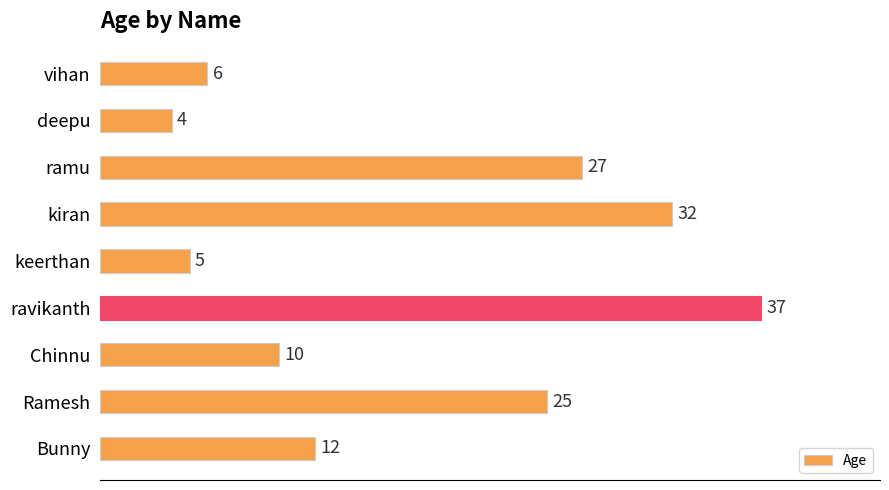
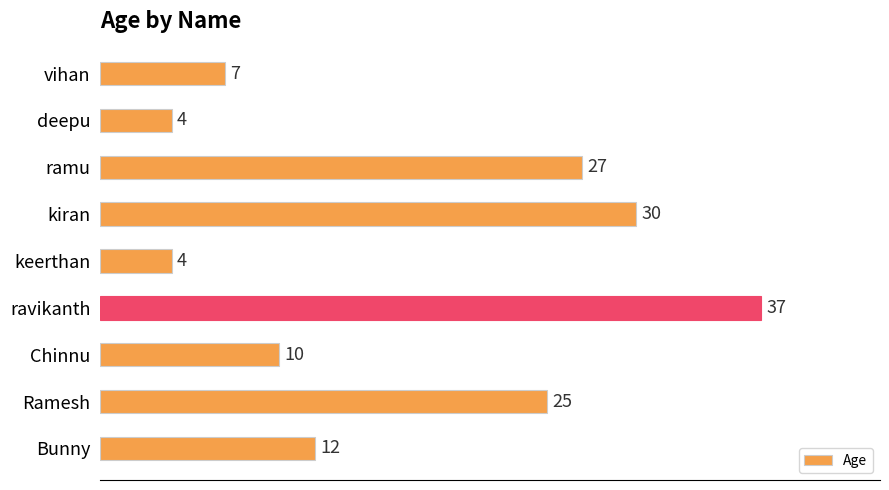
  {
-   "vihan": 6,
+   "vihan": 7,
    "deepu": 4,
    "ramu": 27,
-   "kiran": 32,
-   "keerthan": 5,
+   "kiran": 30,
+   "keerthan": 4,
    "ravikanth": 37,
    "Chinnu": 10,
    "Ramesh": 25,
    "Bunny": 12
  }
